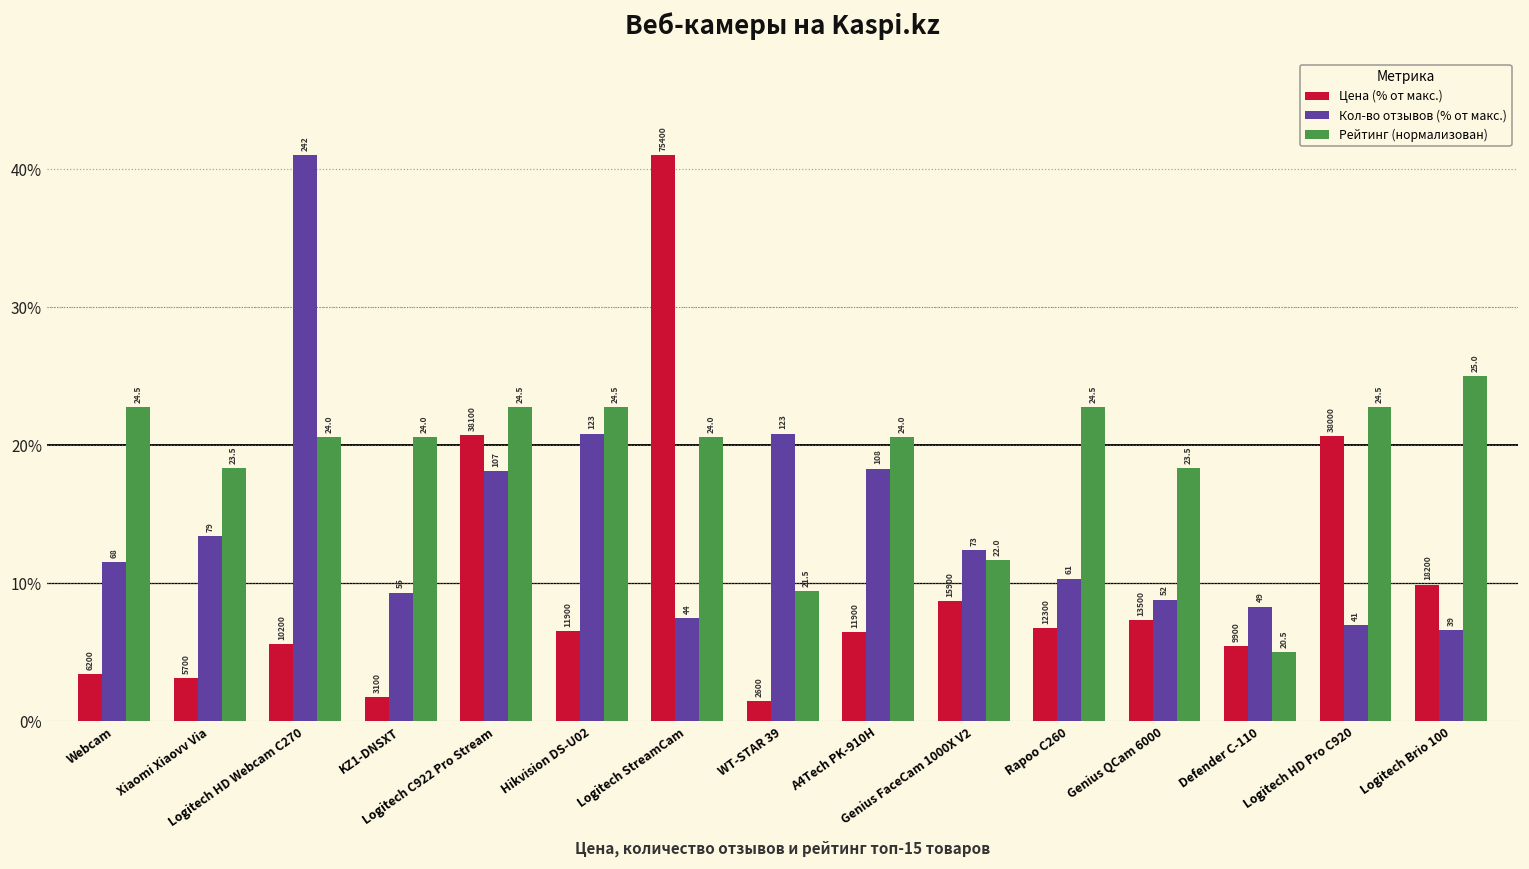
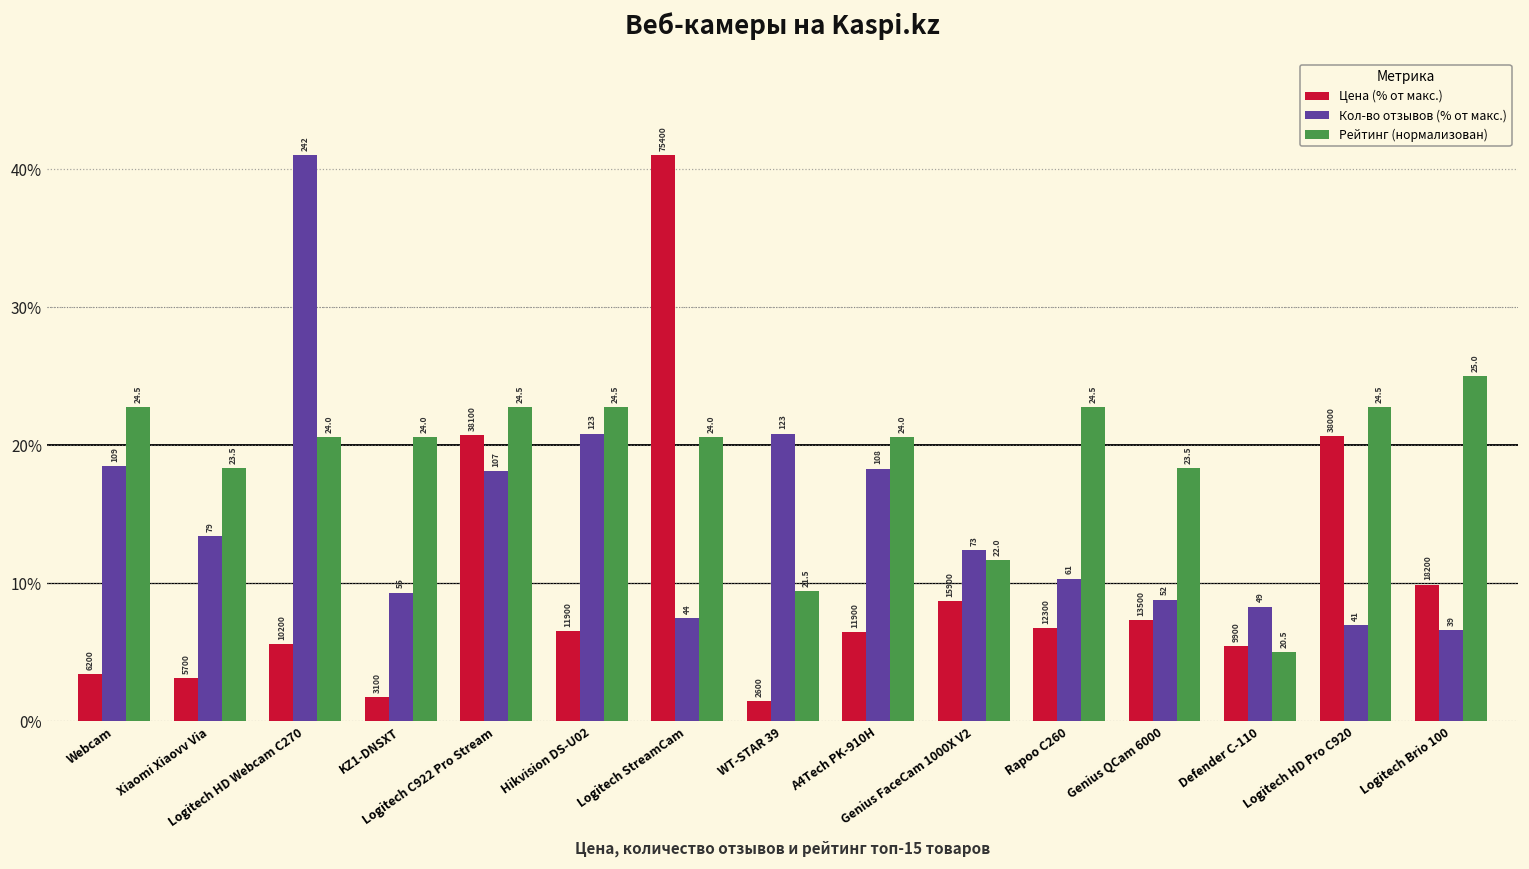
  {
    "Кол-во отзывов (% от макс.)": {
-     "Webcam": 68
+     "Webcam": 109
    },
    "Рейтинг (нормализован)": {
      "Logitech Brio 100": 25.0
    }
  }
